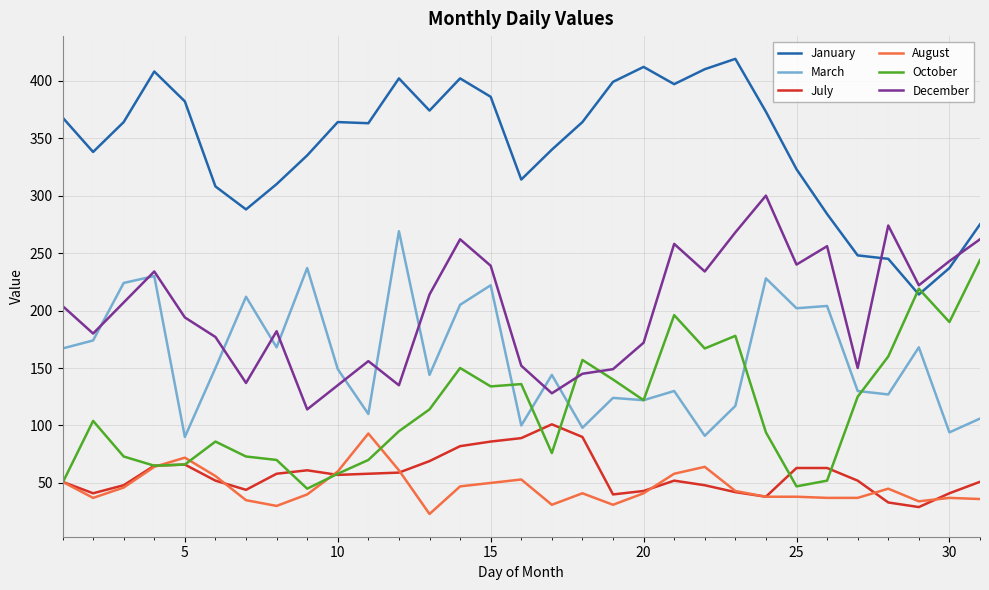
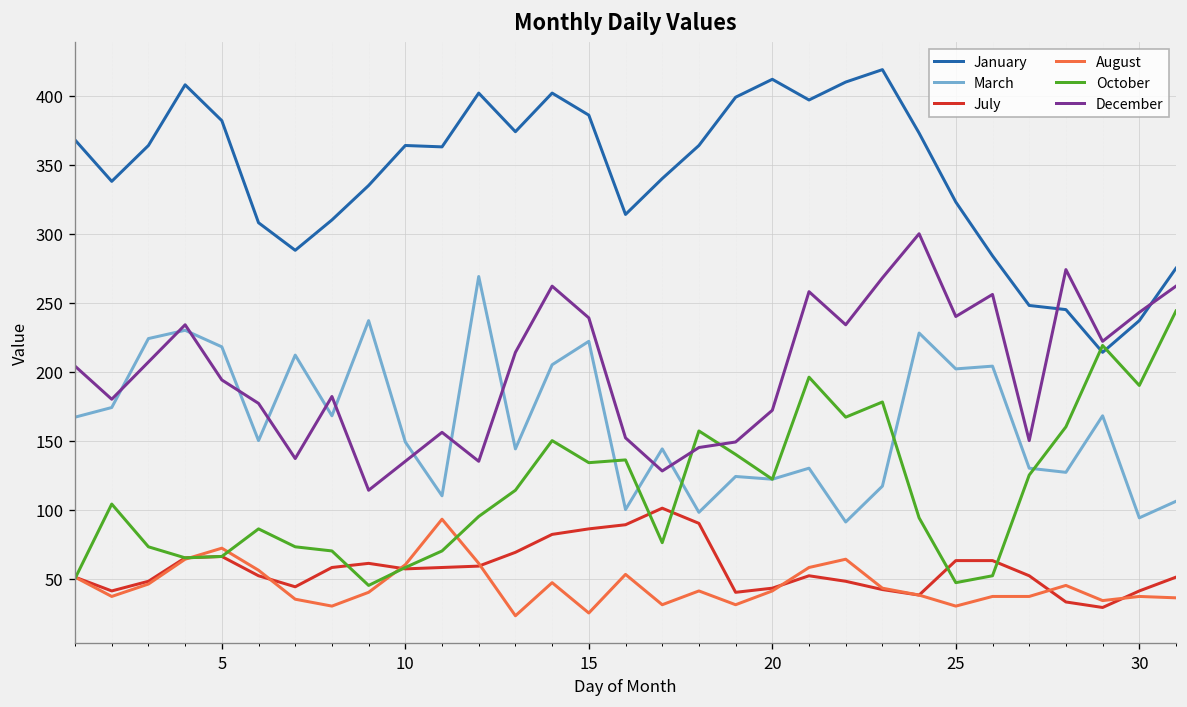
  {
    "January": {
      "5": 382,
      "10": 364,
      "15": 386,
      "20": 412,
      "25": 323,
      "30": 237
    },
    "March": {
-     "5": 90,
+     "5": 218,
      "10": 149,
      "15": 222,
      "25": 202,
      "30": 94
    },
    "July": {
      "15": 86,
      "25": 63,
      "30": 41
    },
    "August": {
      "5": 72,
-     "15": 50,
-     "25": 38,
+     "15": 25,
+     "25": 30,
      "30": 37
    },
    "October": {
      "15": 134,
      "25": 47,
      "30": 190
    },
    "December": {
      "5": 194,
      "10": 135,
      "15": 239,
      "20": 172,
      "25": 240,
      "30": 243
    }
  }
